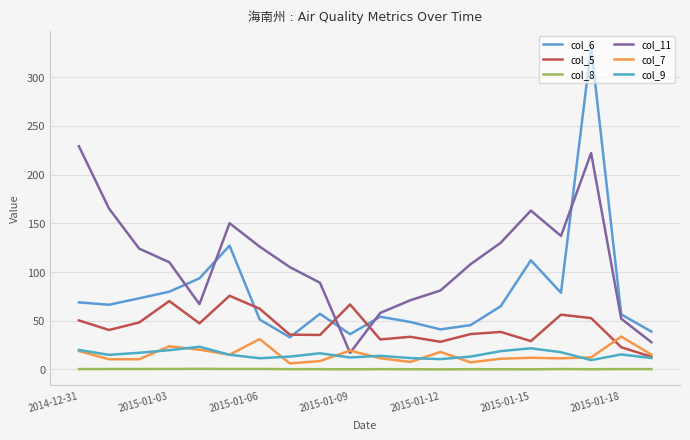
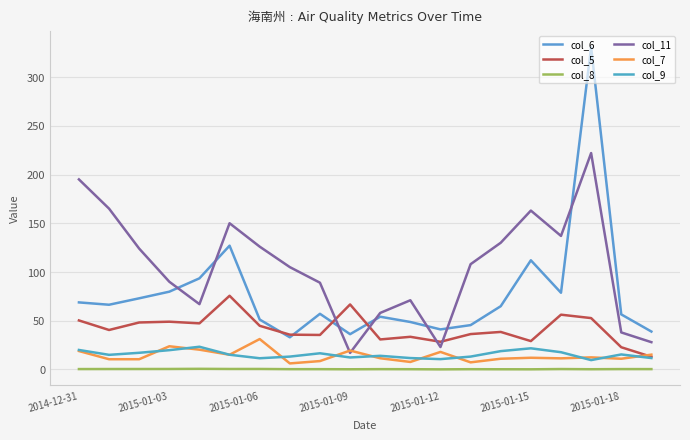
  {
    "col_5": {
      "2014-12-31": 50,
-     "2015-01-03": 70,
-     "2015-01-06": 60,
+     "2015-01-03": 50,
+     "2015-01-06": 40,
      "2015-01-09": 70,
      "2015-01-12": 30,
      "2015-01-15": 30,
      "2015-01-18": 20
    },
    "col_8": {
      "2014-12-31": 0,
      "2015-01-03": 0,
      "2015-01-06": 0,
      "2015-01-09": 0,
      "2015-01-12": 0,
      "2015-01-15": 0,
      "2015-01-18": 0
    },
    "col_11": {
-     "2014-12-31": 230,
-     "2015-01-03": 110,
+     "2014-12-31": 200,
+     "2015-01-03": 90,
      "2015-01-06": 130,
-     "2015-01-12": 80,
+     "2015-01-12": 20,
      "2015-01-15": 160,
-     "2015-01-18": 50
+     "2015-01-18": 40
    },
    "col_7": {
      "2015-01-03": 20,
      "2015-01-06": 30,
      "2015-01-12": 20,
      "2015-01-15": 10,
-     "2015-01-18": 30
+     "2015-01-18": 10
    }
  }
